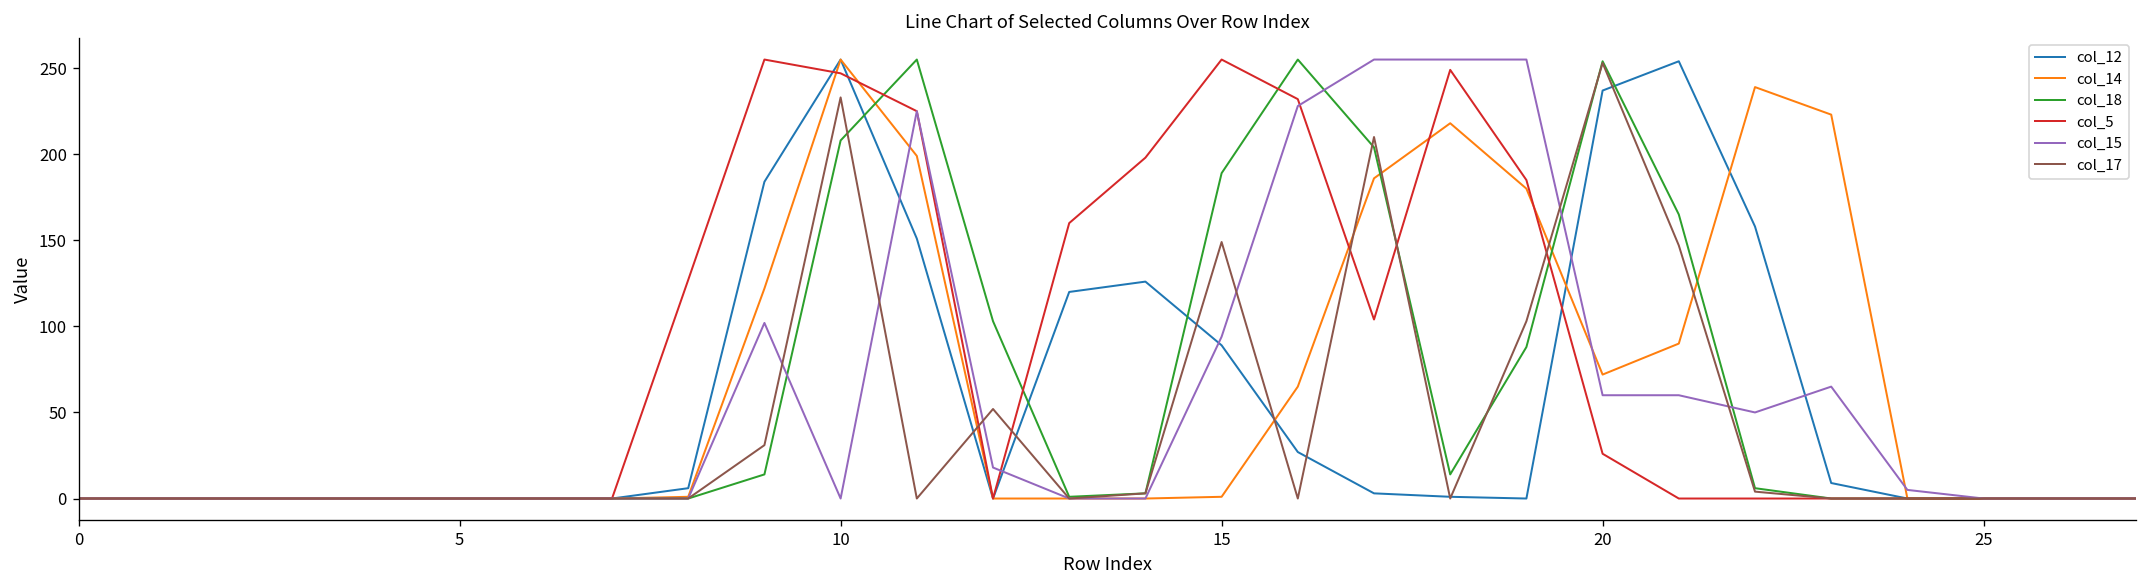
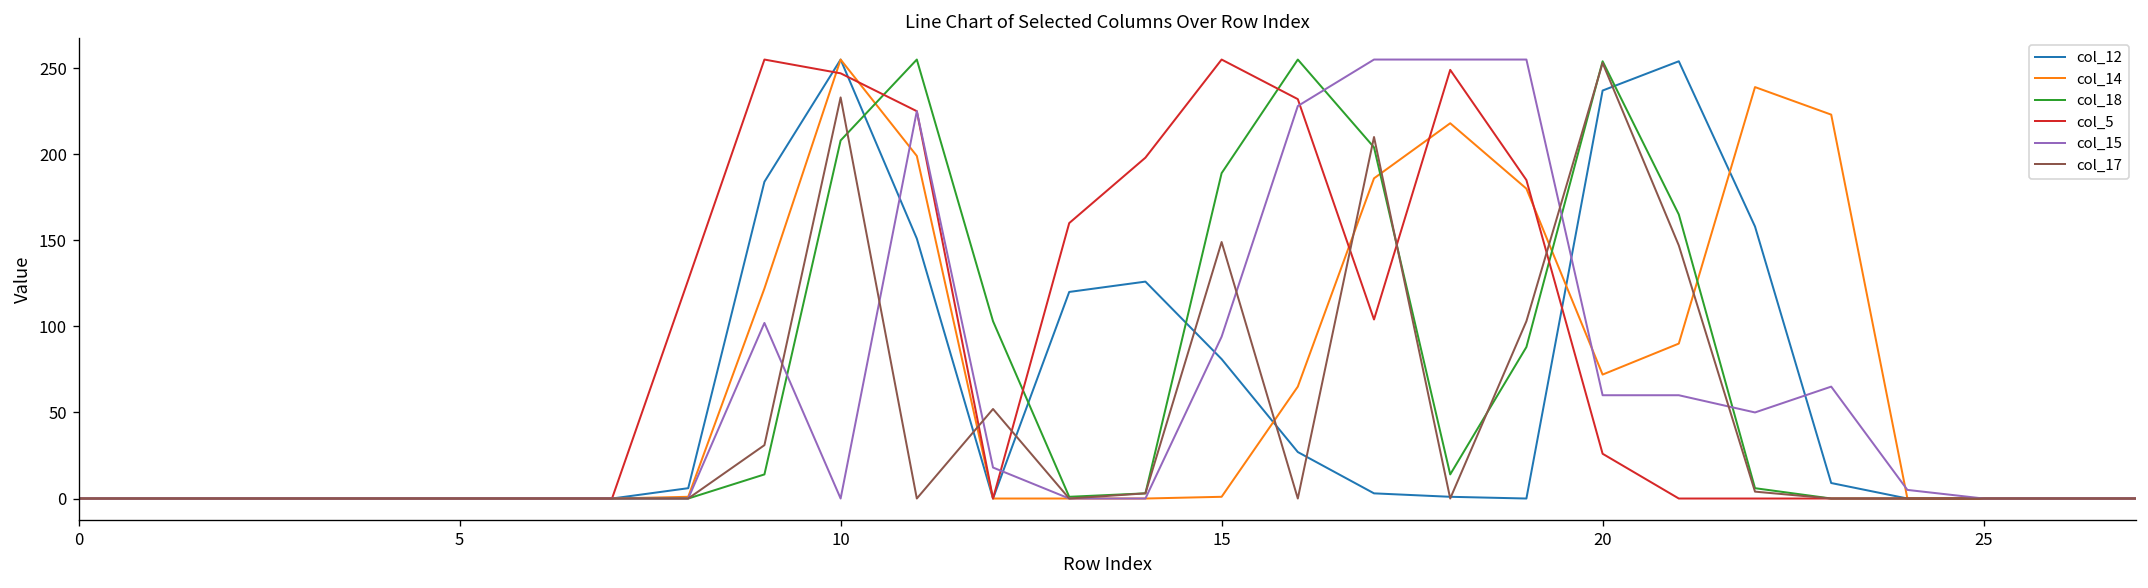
  {
    "col_12": {
-     "15": 89,
+     "15": 81,
      "20": 237
    },
    "col_14": {
      "15": 1,
      "20": 72
    },
    "col_18": {
      "10": 208,
      "15": 189
    },
    "col_5": {
      "10": 247,
      "15": 255,
      "20": 26
    },
    "col_15": {
      "10": 0,
      "15": 94,
      "20": 60
    },
    "col_17": {
      "10": 233,
      "15": 149
    }
  }
